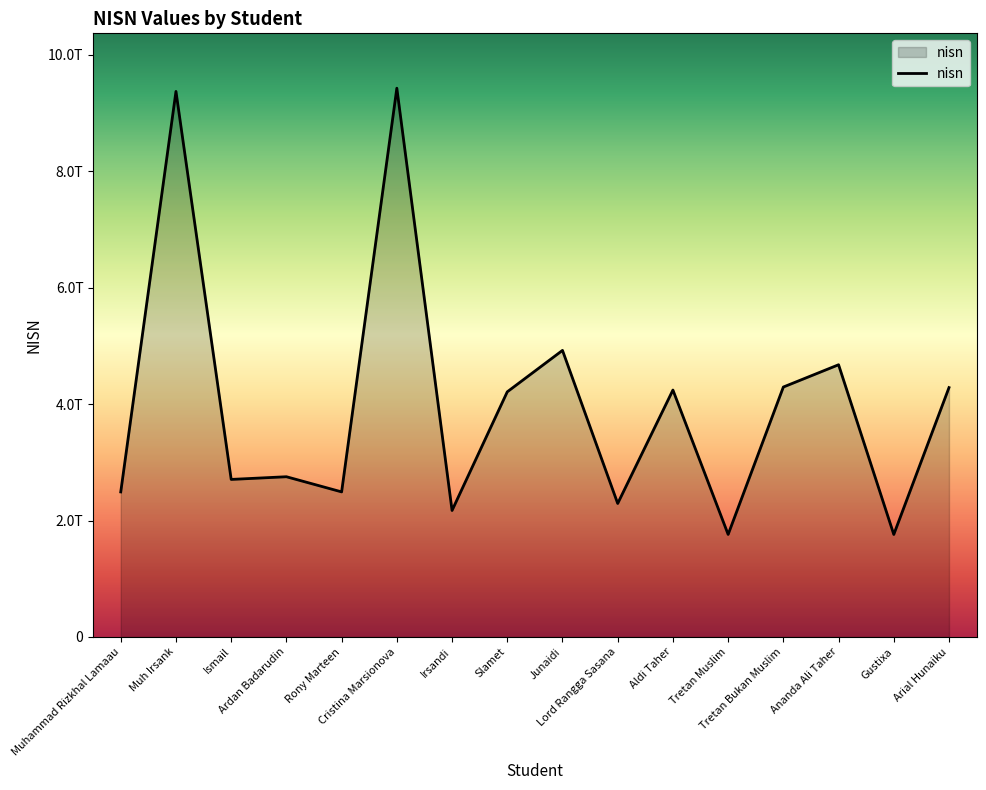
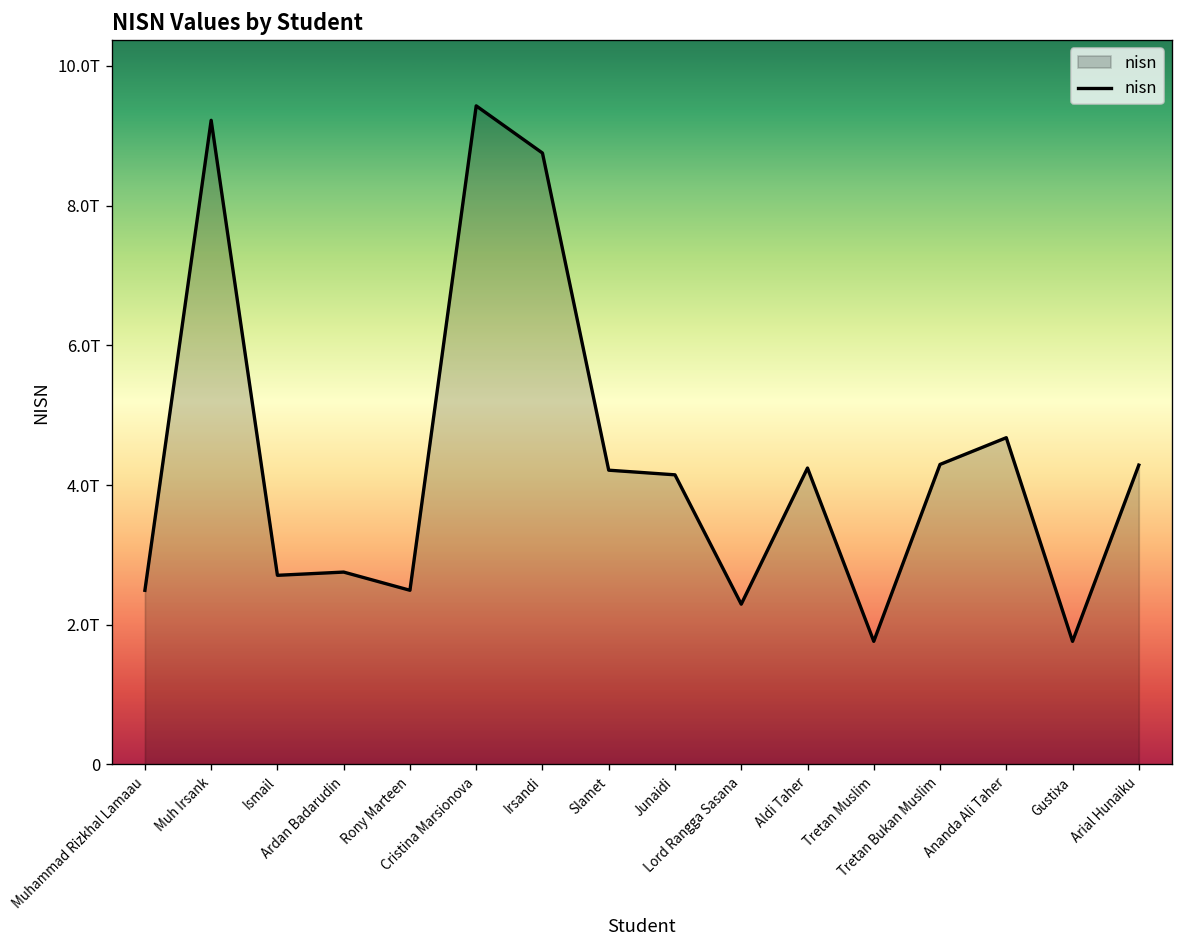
  {
    "Muhammad Rizkhal Lamaau": "2.5T",
-   "Muh Irsank": "9.4T",
+   "Muh Irsank": "9.2T",
    "Ismail": "2.7T",
    "Ardan Badarudin": "2.8T",
    "Rony Marteen": "2.5T",
    "Cristina Marsionova": "9.4T",
-   "Irsandi": "2.2T",
+   "Irsandi": "8.8T",
    "Slamet": "4.2T",
-   "Junaidi": "4.9T",
+   "Junaidi": "4.1T",
    "Lord Rangga Sasana": "2.3T",
    "Aldi Taher": "4.2T",
    "Tretan Muslim": "1.8T",
    "Tretan Bukan Muslim": "4.3T",
    "Ananda Ali Taher": "4.7T",
    "Gustixa": "1.8T",
    "Arial Hunaiku": "4.3T"
  }
